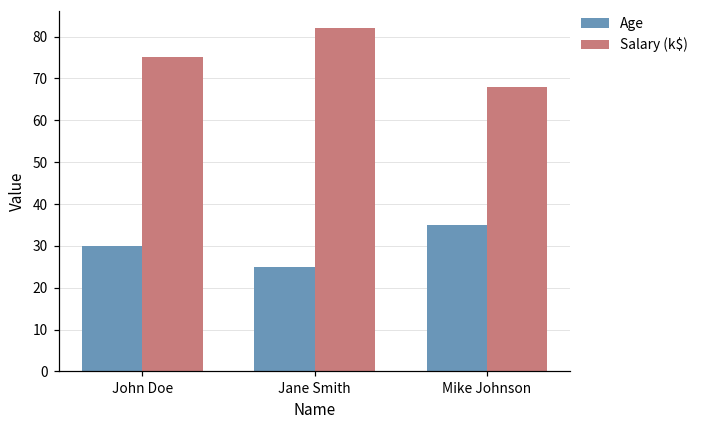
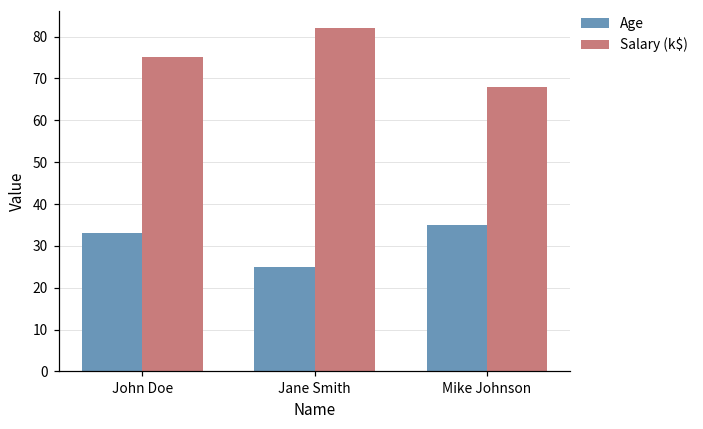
  {
    "Age": {
-     "John Doe": 30,
+     "John Doe": 33,
      "Jane Smith": 25,
      "Mike Johnson": 35
    },
    "Salary (k$)": {
      "John Doe": 75,
      "Jane Smith": 82,
      "Mike Johnson": 68
    }
  }
